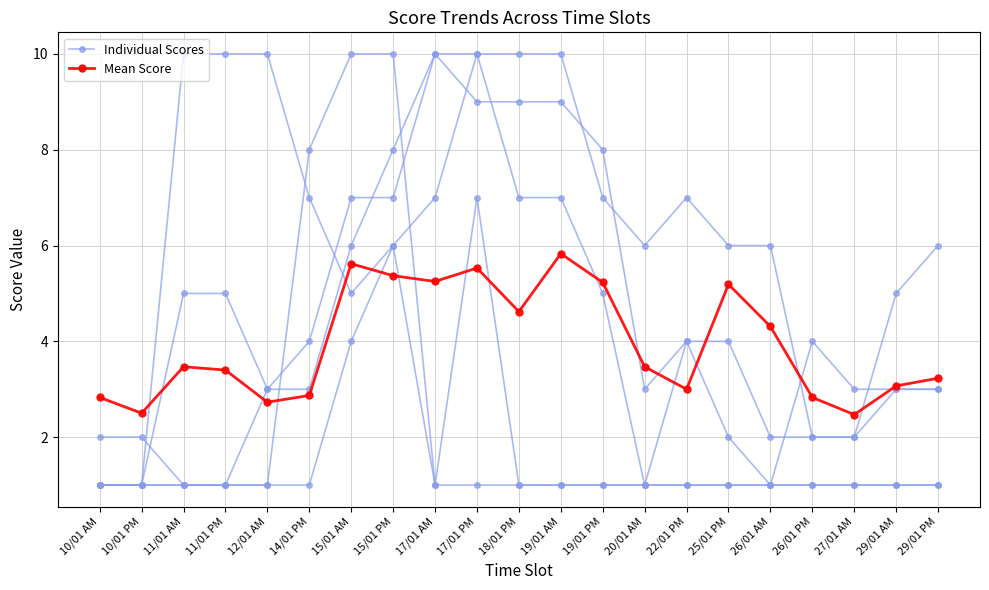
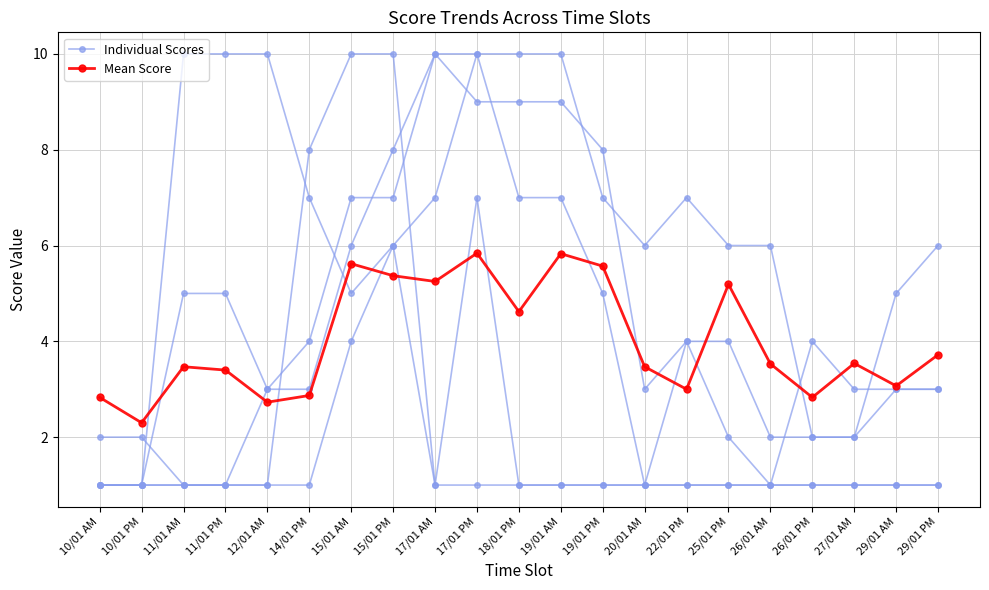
  {
    "Mean Score": {
      "10/01 AM": 2.8,
-     "10/01 PM": 2.5,
+     "10/01 PM": 2.3,
      "11/01 AM": 3.5,
      "11/01 PM": 3.4,
      "12/01 AM": 2.7,
      "14/01 PM": 2.9,
      "15/01 AM": 5.6,
      "15/01 PM": 5.4,
      "17/01 AM": 5.3,
-     "17/01 PM": 5.5,
+     "17/01 PM": 5.8,
      "18/01 PM": 4.6,
      "19/01 AM": 5.8,
-     "19/01 PM": 5.2,
+     "19/01 PM": 5.6,
      "20/01 AM": 3.5,
      "22/01 PM": 3.0,
      "25/01 PM": 5.2,
-     "26/01 AM": 4.3,
+     "26/01 AM": 3.5,
      "26/01 PM": 2.8,
-     "27/01 AM": 2.5,
+     "27/01 AM": 3.5,
      "29/01 AM": 3.1,
-     "29/01 PM": 3.2
+     "29/01 PM": 3.7
    }
  }
